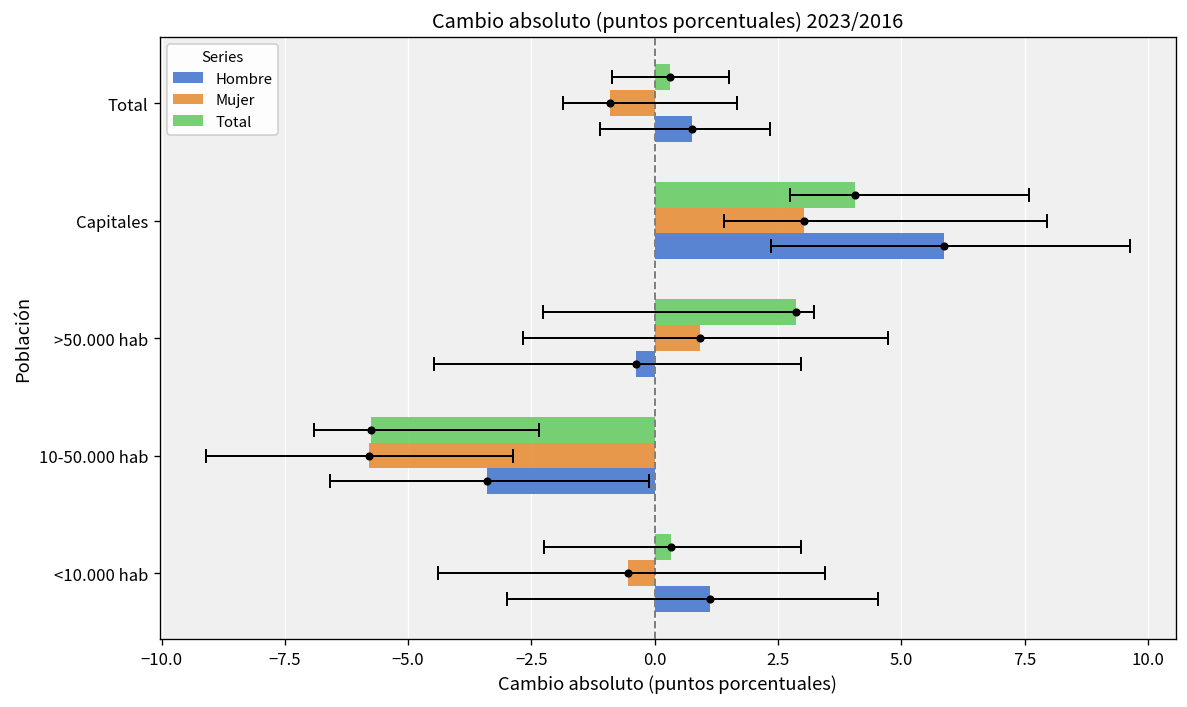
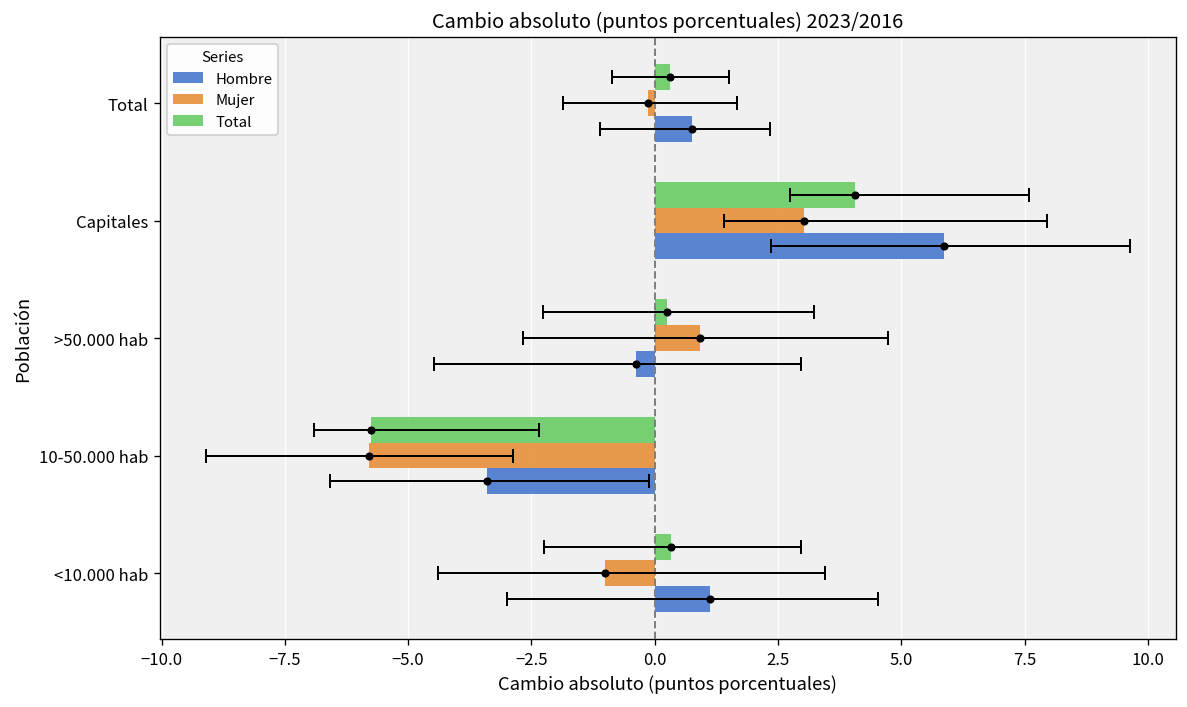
  {
    "Mujer": {
-     "Total": -0.9,
+     "Total": -0.1,
      "Capitales": 3.0,
      ">50.000 hab": 0.9,
      "10-50.000 hab": -5.8,
-     "<10.000 hab": -0.5
+     "<10.000 hab": -1.0
    },
    "Total": {
      "Total": 0.3,
      "Capitales": 4.1,
-     ">50.000 hab": 2.9,
+     ">50.000 hab": 0.2,
      "10-50.000 hab": -5.8,
      "<10.000 hab": 0.3
    }
  }
